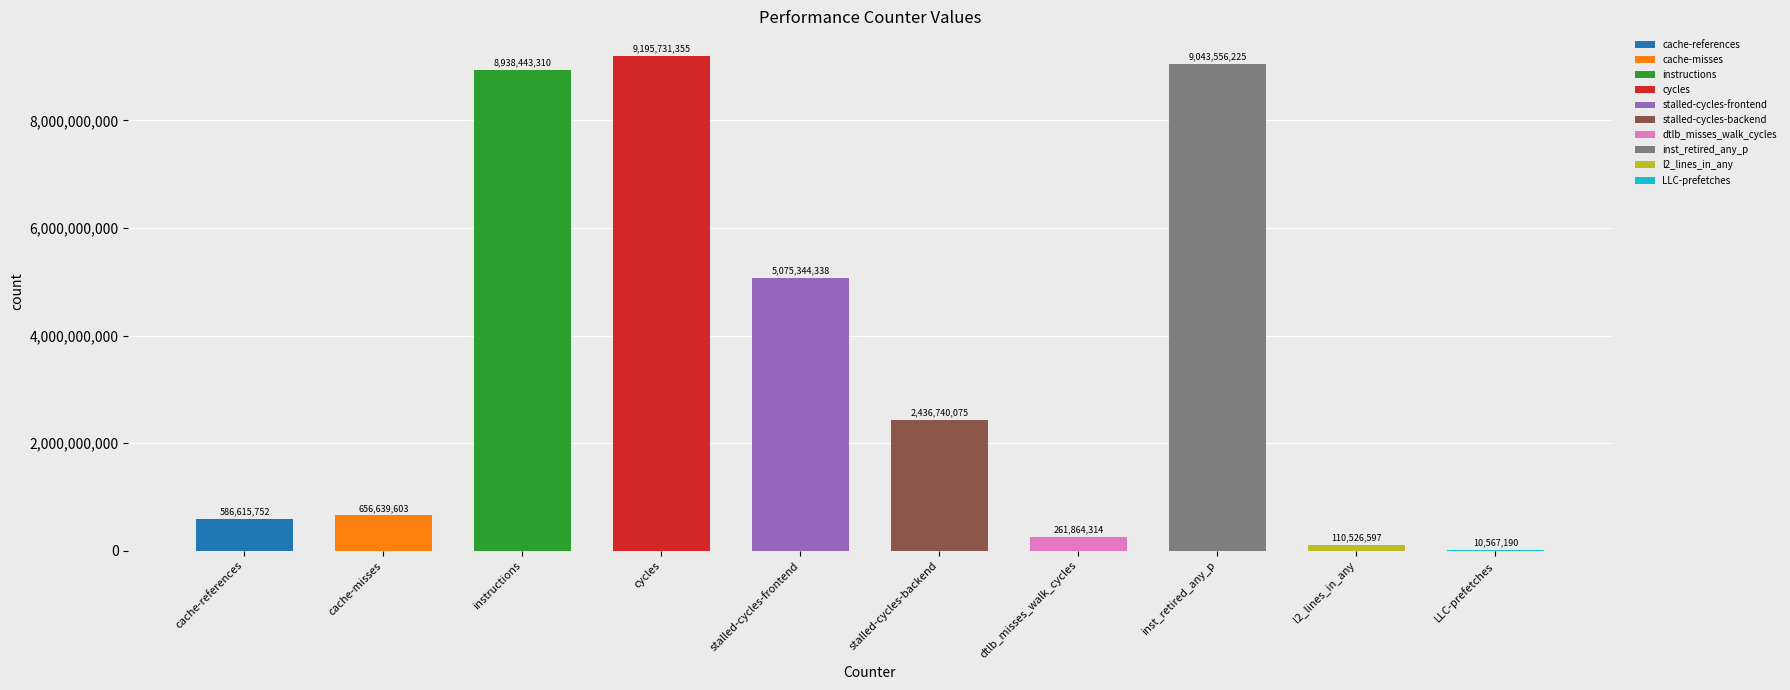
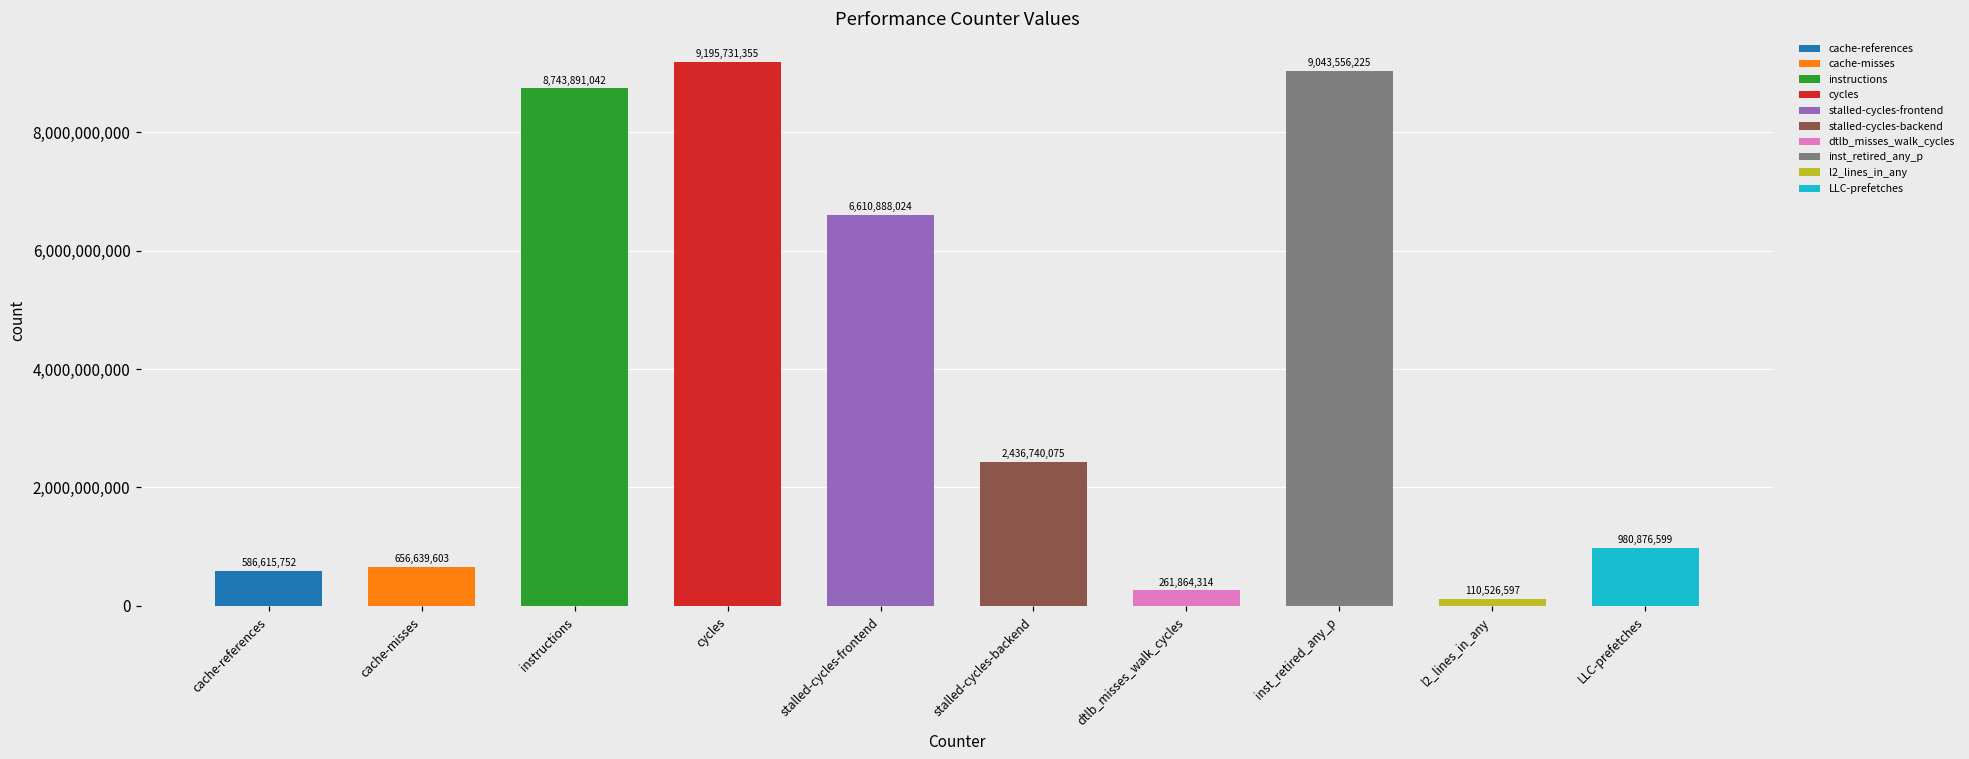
  {
    "cache-references": "586,615,752",
    "cache-misses": "656,639,603",
-   "instructions": "8,938,443,310",
+   "instructions": "8,743,891,042",
    "cycles": "9,195,731,355",
-   "stalled-cycles-frontend": "5,075,344,338",
+   "stalled-cycles-frontend": "6,610,888,024",
    "stalled-cycles-backend": "2,436,740,075",
    "dtlb_misses_walk_cycles": "261,864,314",
    "inst_retired_any_p": "9,043,556,225",
    "l2_lines_in_any": "110,526,597",
-   "LLC-prefetches": "10,567,190"
+   "LLC-prefetches": "980,876,599"
  }
